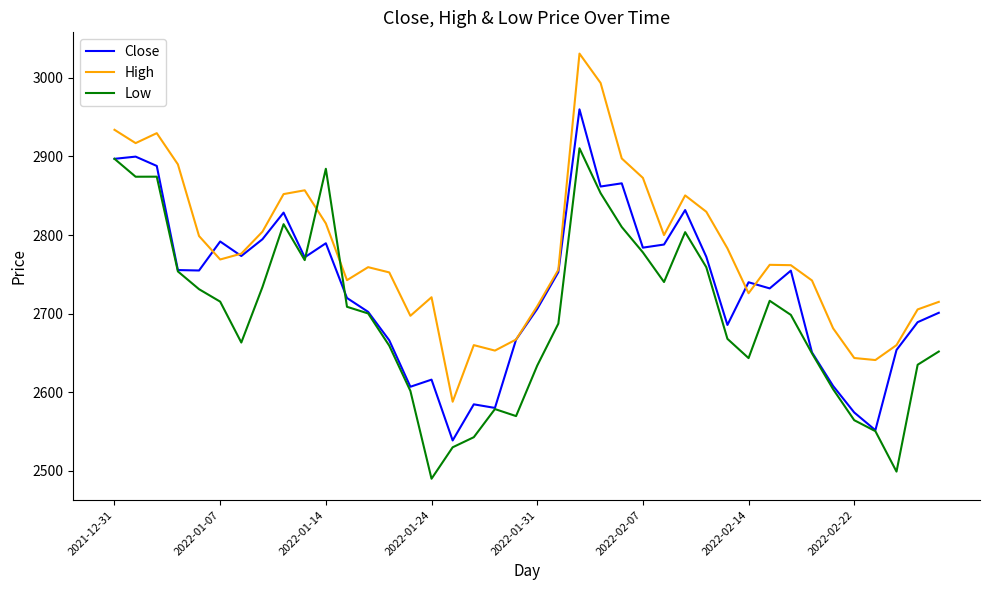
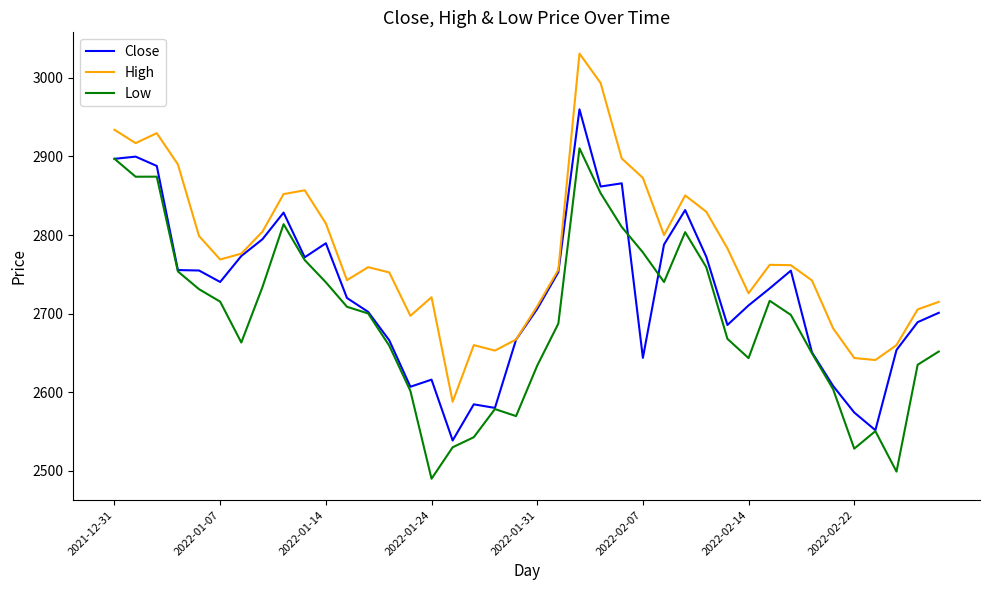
  {
    "Close": {
-     "2022-01-07": 2790,
+     "2022-01-07": 2740,
      "2022-01-14": 2790,
      "2022-01-24": 2620,
      "2022-01-31": 2710,
-     "2022-02-07": 2780,
-     "2022-02-14": 2740,
+     "2022-02-07": 2640,
+     "2022-02-14": 2710,
      "2022-02-22": 2570
    },
    "High": {
      "2021-12-31": 2930,
      "2022-01-07": 2770,
      "2022-01-14": 2810,
      "2022-01-24": 2720,
      "2022-01-31": 2710,
      "2022-02-07": 2870,
      "2022-02-14": 2730,
      "2022-02-22": 2640
    },
    "Low": {
      "2022-01-07": 2720,
-     "2022-01-14": 2880,
+     "2022-01-14": 2740,
      "2022-01-24": 2490,
      "2022-01-31": 2630,
      "2022-02-07": 2780,
      "2022-02-14": 2640,
-     "2022-02-22": 2560
+     "2022-02-22": 2530
    }
  }
